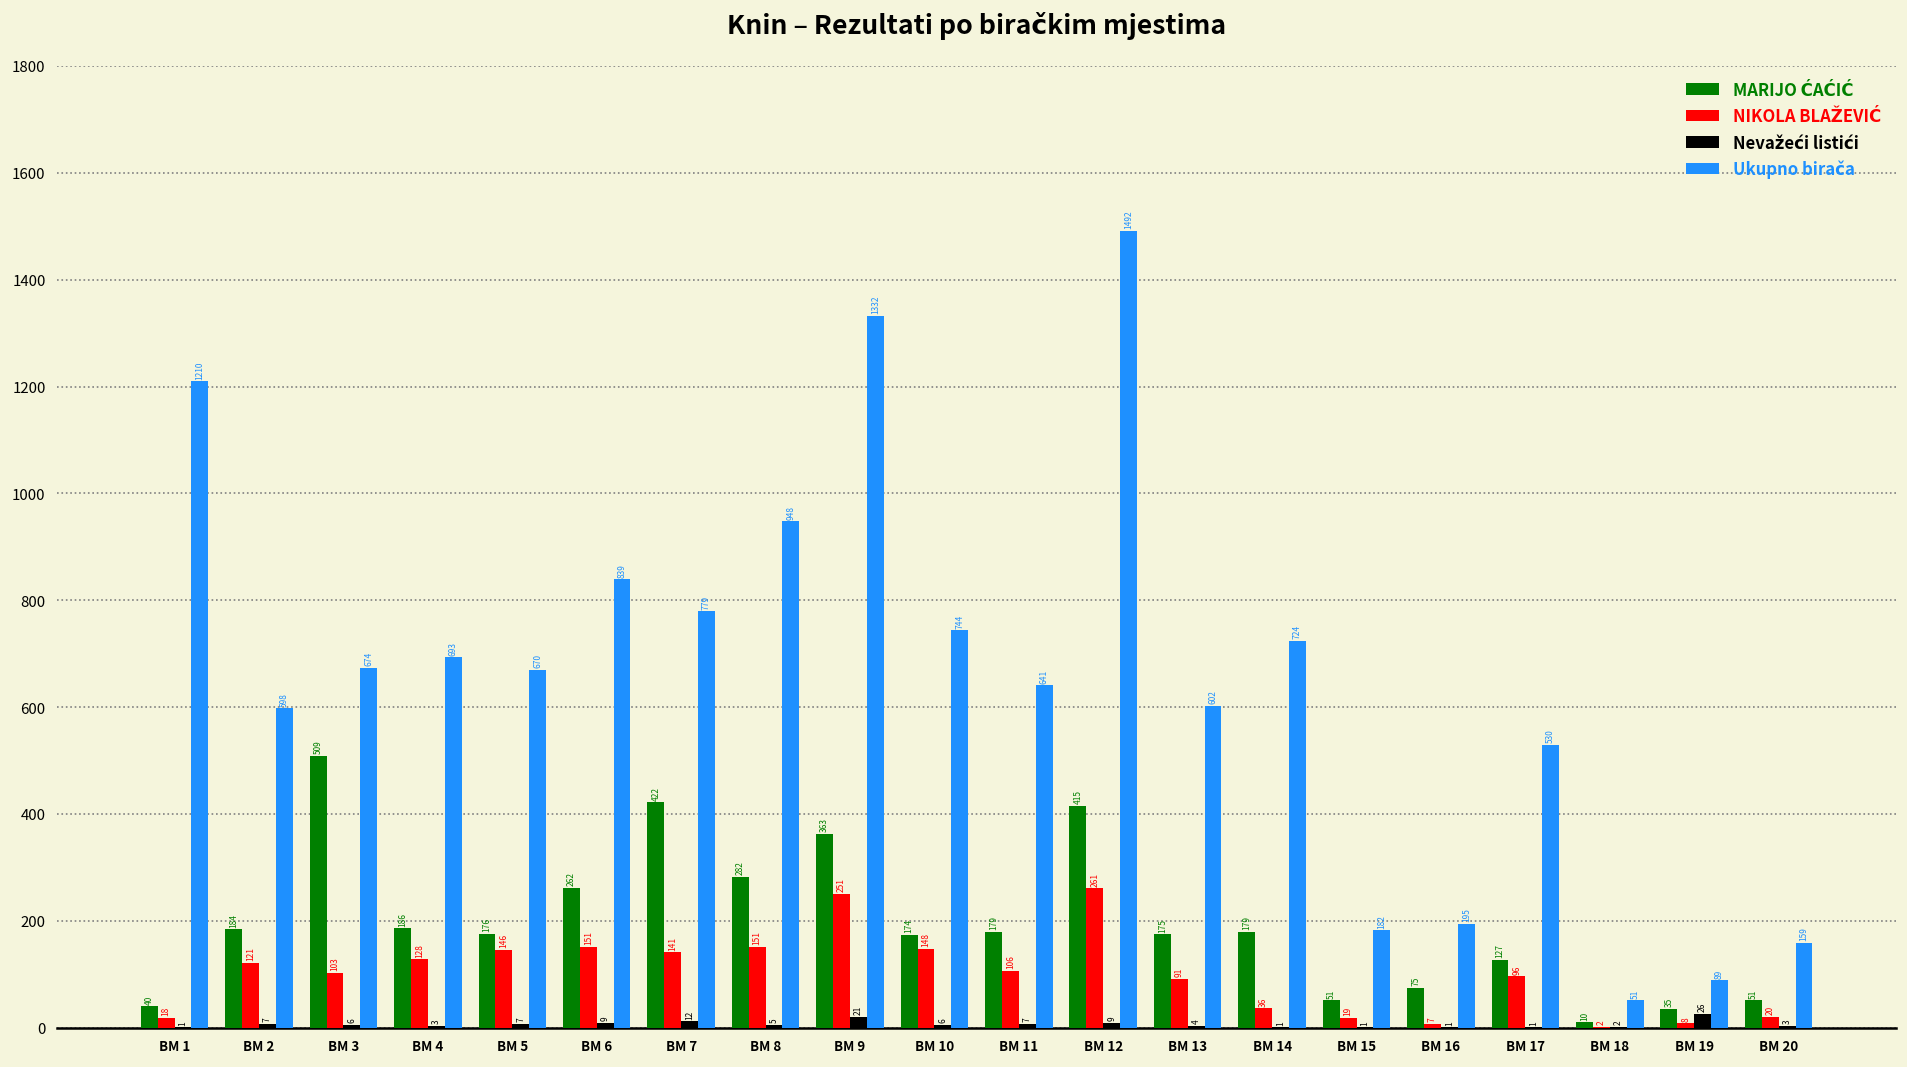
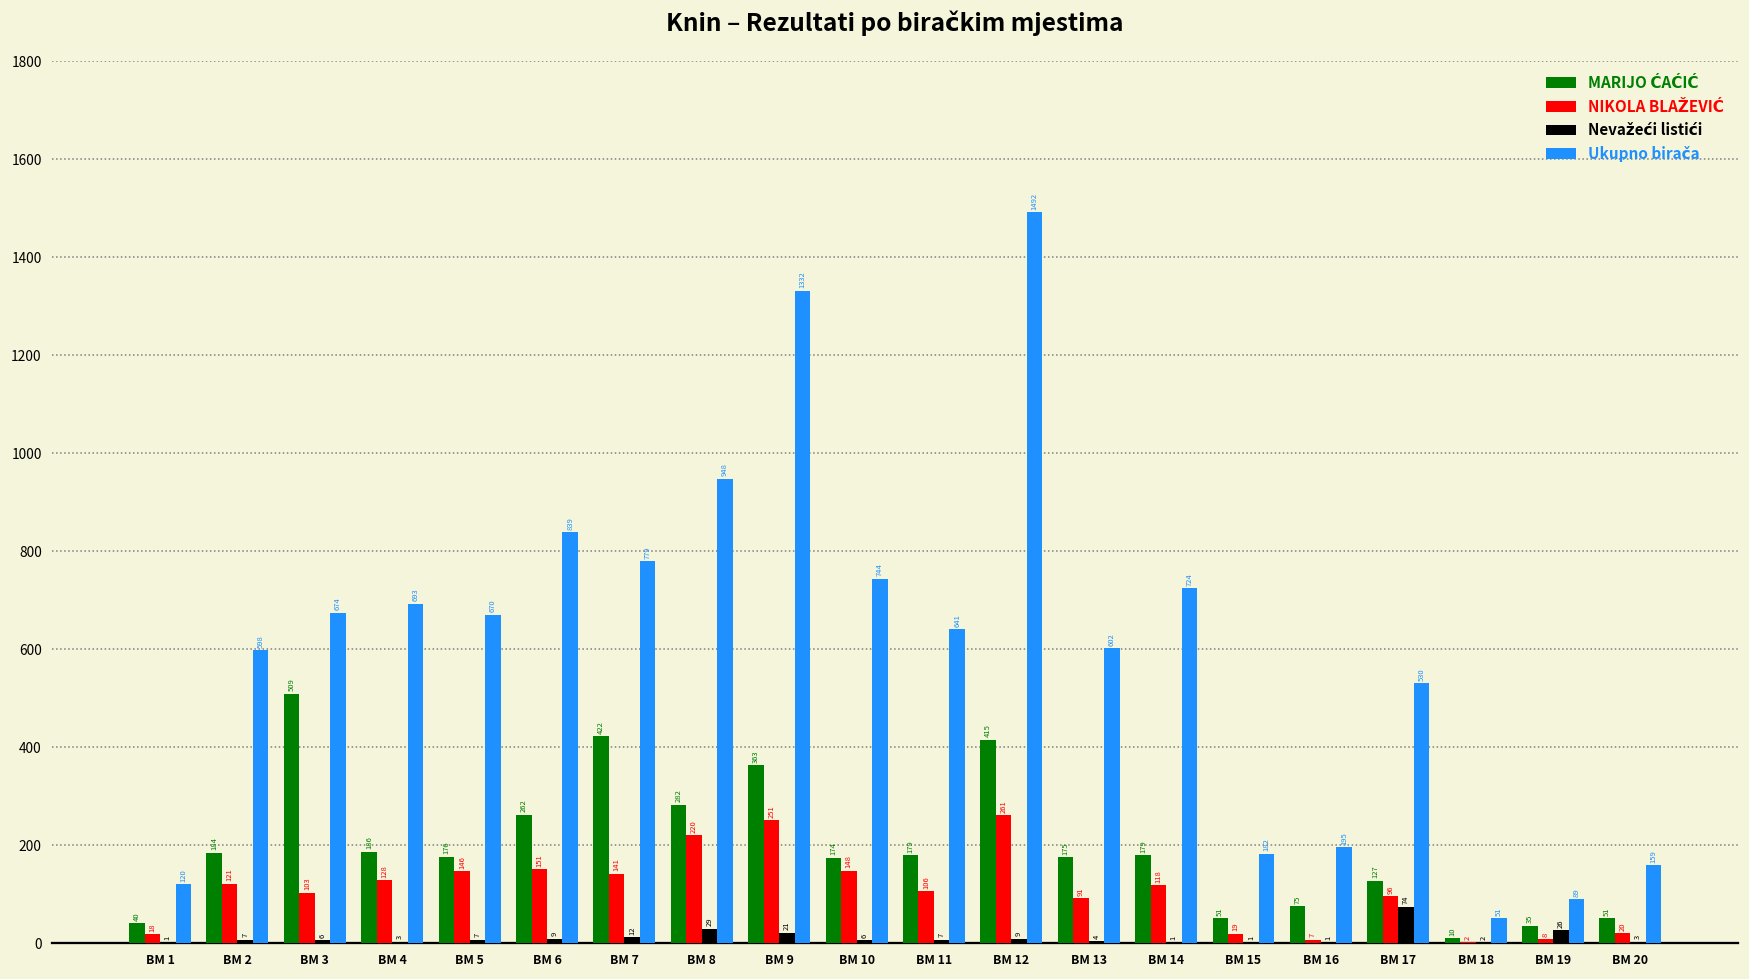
  {
    "MARIJO ĆAĆIĆ": {
      "BM 1": 40,
      "BM 2": 184,
      "BM 3": 509,
      "BM 4": 186,
      "BM 5": 176,
      "BM 6": 262,
      "BM 7": 422,
      "BM 8": 282,
      "BM 9": 363,
      "BM 10": 174,
      "BM 11": 179,
      "BM 12": 415,
      "BM 13": 175,
      "BM 14": 179,
      "BM 15": 51,
      "BM 16": 75,
      "BM 17": 127,
      "BM 18": 10,
      "BM 19": 35,
      "BM 20": 51
    },
    "NIKOLA BLAŽEVIĆ": {
      "BM 1": 18,
      "BM 2": 121,
      "BM 3": 103,
      "BM 4": 128,
      "BM 5": 146,
      "BM 6": 151,
      "BM 7": 141,
-     "BM 8": 151,
+     "BM 8": 220,
      "BM 9": 251,
      "BM 10": 148,
      "BM 11": 106,
      "BM 12": 261,
      "BM 13": 91,
-     "BM 14": 36,
+     "BM 14": 118,
      "BM 15": 19,
      "BM 16": 7,
      "BM 17": 96,
      "BM 18": 2,
      "BM 19": 8,
      "BM 20": 20
    },
    "Nevažeći listići": {
      "BM 1": 1,
      "BM 2": 7,
      "BM 3": 6,
      "BM 4": 3,
      "BM 5": 7,
      "BM 6": 9,
      "BM 7": 12,
-     "BM 8": 5,
+     "BM 8": 29,
      "BM 9": 21,
      "BM 10": 6,
      "BM 11": 7,
      "BM 12": 9,
      "BM 13": 4,
      "BM 14": 1,
      "BM 15": 1,
      "BM 16": 1,
-     "BM 17": 1,
+     "BM 17": 74,
      "BM 18": 2,
      "BM 19": 26,
      "BM 20": 3
    },
    "Ukupno birača": {
-     "BM 1": 1210,
+     "BM 1": 120,
      "BM 2": 598,
      "BM 3": 674,
      "BM 4": 693,
      "BM 5": 670,
      "BM 6": 839,
      "BM 7": 779,
      "BM 8": 948,
      "BM 9": 1332,
      "BM 10": 744,
      "BM 11": 641,
      "BM 12": 1492,
      "BM 13": 602,
      "BM 14": 724,
      "BM 15": 182,
      "BM 16": 195,
      "BM 17": 530,
      "BM 18": 51,
      "BM 19": 89,
      "BM 20": 159
    }
  }
